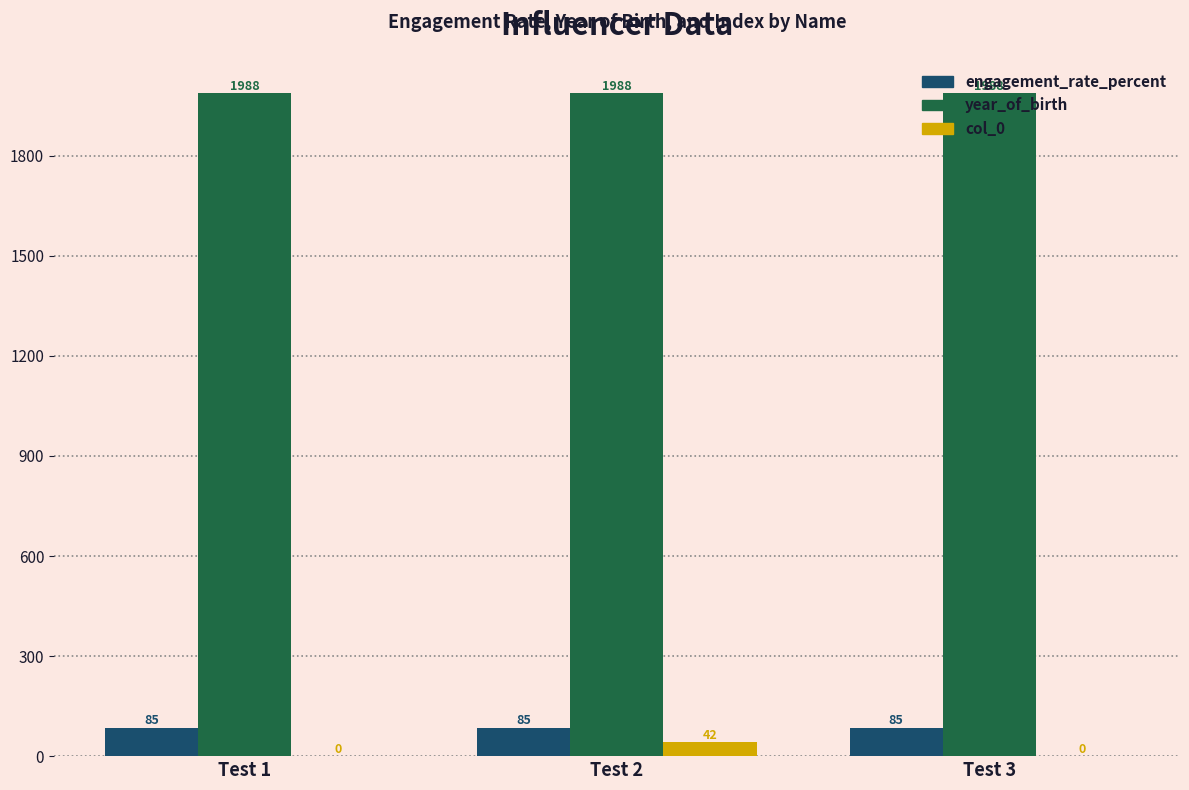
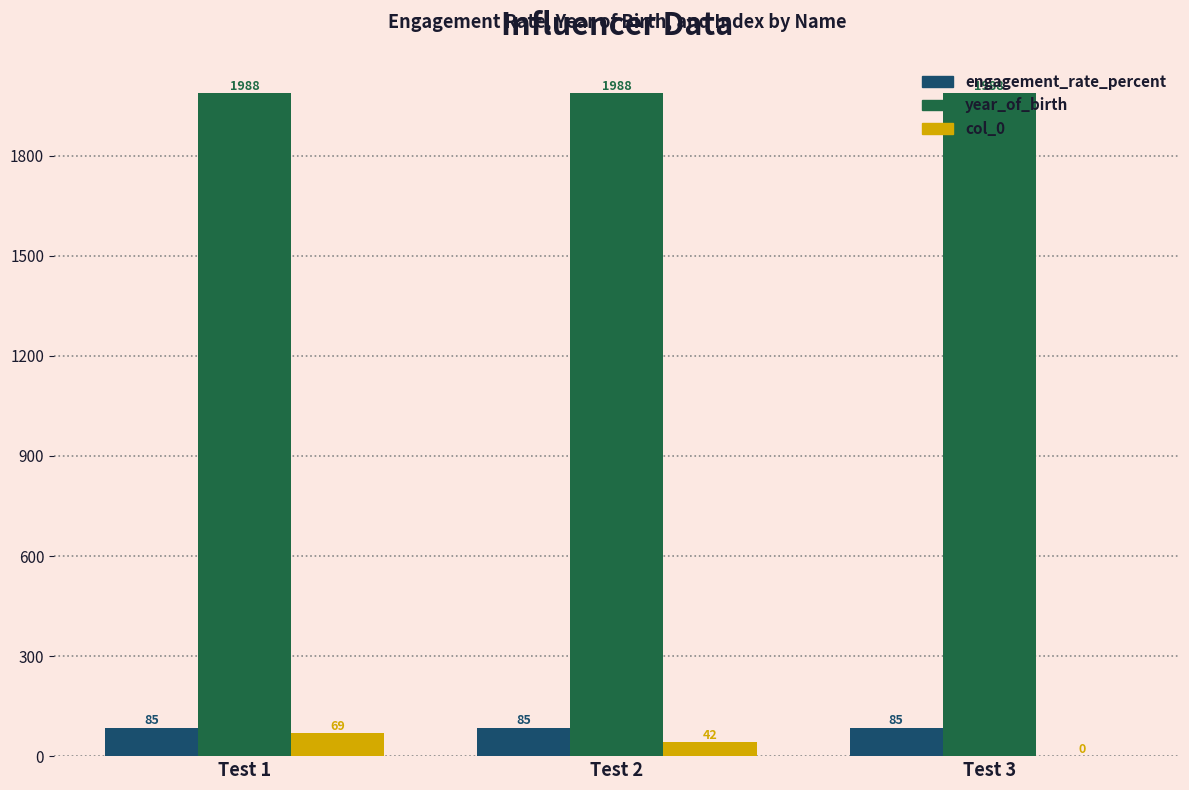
  {
    "col_0": {
-     "Test 1": 0,
+     "Test 1": 69,
      "Test 2": 42,
      "Test 3": 0
    }
  }
